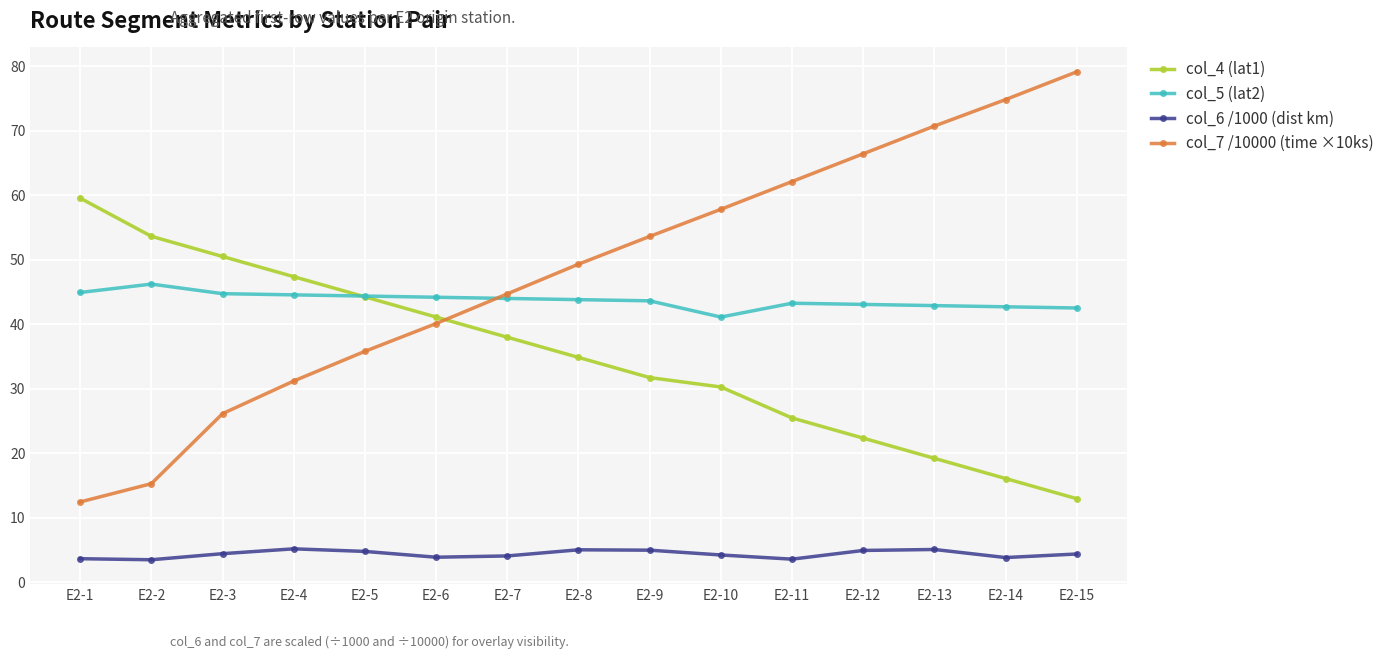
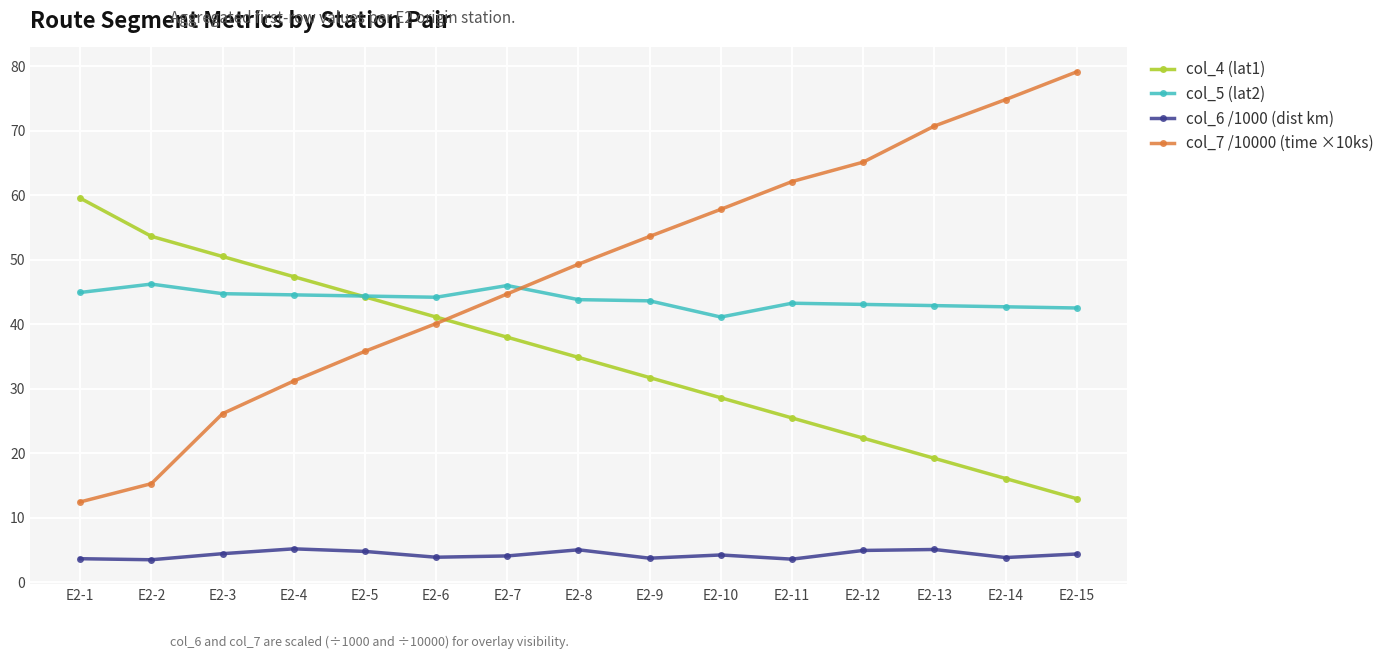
  {
    "col_4 (lat1)": {
      "E2-1": 60,
      "E2-2": 54,
      "E2-3": 50,
      "E2-4": 47,
      "E2-6": 41,
      "E2-7": 38,
      "E2-8": 35,
      "E2-9": 32,
-     "E2-10": 30,
+     "E2-10": 29,
      "E2-11": 25,
      "E2-12": 22,
      "E2-13": 19,
      "E2-14": 16,
      "E2-15": 13
    },
    "col_5 (lat2)": {
      "E2-1": 45,
      "E2-2": 46,
      "E2-3": 45,
      "E2-4": 45,
      "E2-6": 44,
-     "E2-7": 44,
+     "E2-7": 46,
      "E2-8": 44,
      "E2-9": 44,
      "E2-10": 41,
      "E2-11": 43,
      "E2-12": 43,
      "E2-13": 43,
      "E2-14": 43,
      "E2-15": 43
    },
    "col_6 /1000 (dist km)": {
      "E2-1": 4,
      "E2-2": 4,
      "E2-3": 4,
      "E2-4": 5,
      "E2-5": 5,
      "E2-6": 4,
      "E2-7": 4,
      "E2-8": 5,
-     "E2-9": 5,
+     "E2-9": 4,
      "E2-10": 4,
      "E2-11": 4,
      "E2-12": 5,
      "E2-13": 5,
      "E2-14": 4,
      "E2-15": 4
    },
    "col_7 /10000 (time ×10ks)": {
      "E2-1": 12,
      "E2-2": 15,
      "E2-3": 26,
      "E2-4": 31,
      "E2-5": 36,
      "E2-6": 40,
      "E2-7": 45,
      "E2-8": 49,
      "E2-9": 54,
      "E2-10": 58,
      "E2-11": 62,
-     "E2-12": 66,
+     "E2-12": 65,
      "E2-13": 71,
      "E2-14": 75,
      "E2-15": 79
    }
  }
